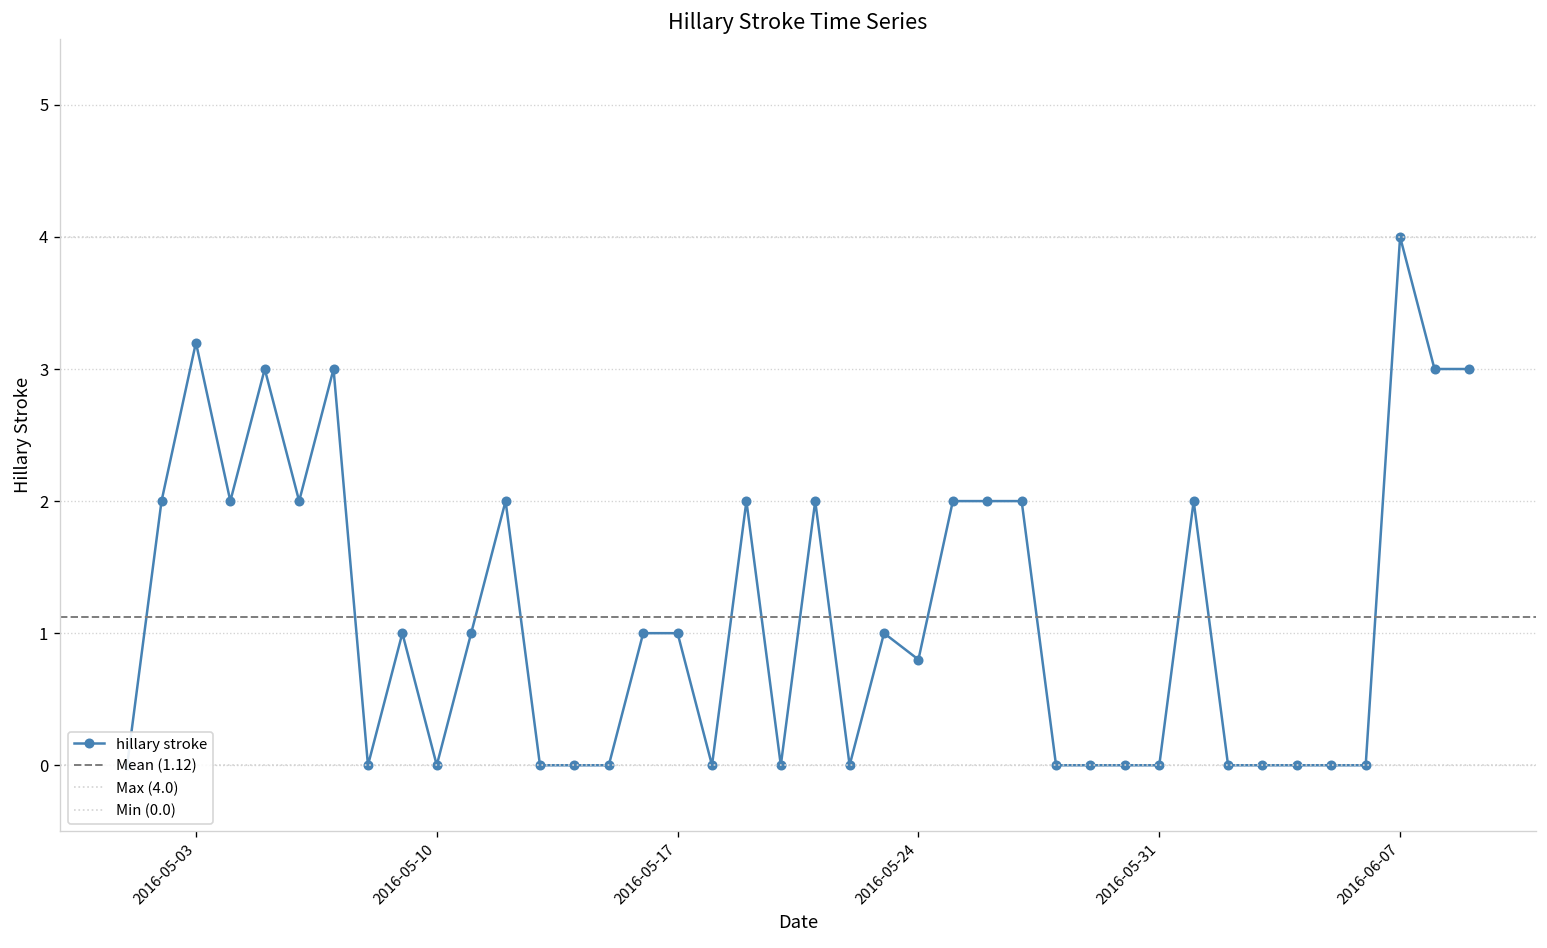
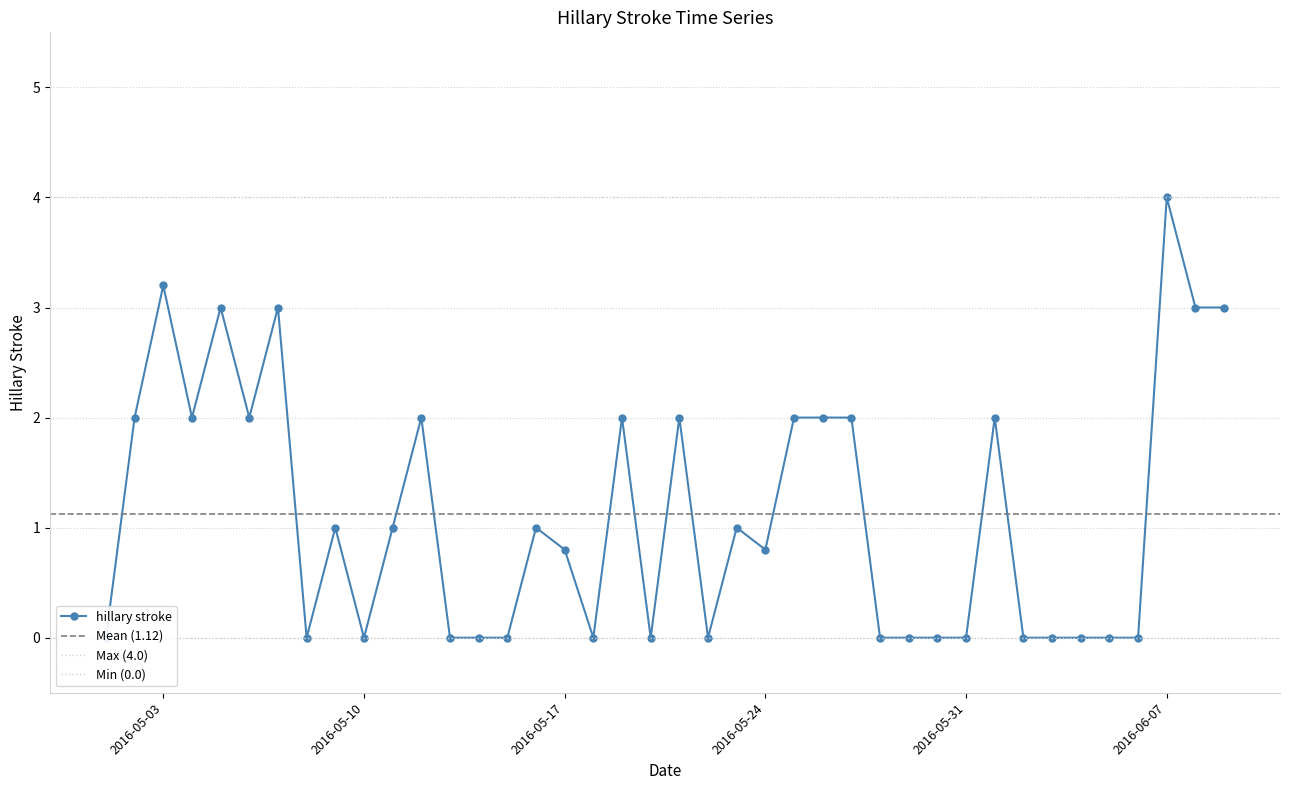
  {
    "2016-05-03": 3.2,
    "2016-05-10": 0.0,
-   "2016-05-17": 1.0,
+   "2016-05-17": 0.8,
    "2016-05-24": 0.8,
    "2016-05-31": 0.0,
    "2016-06-07": 4.0
  }
